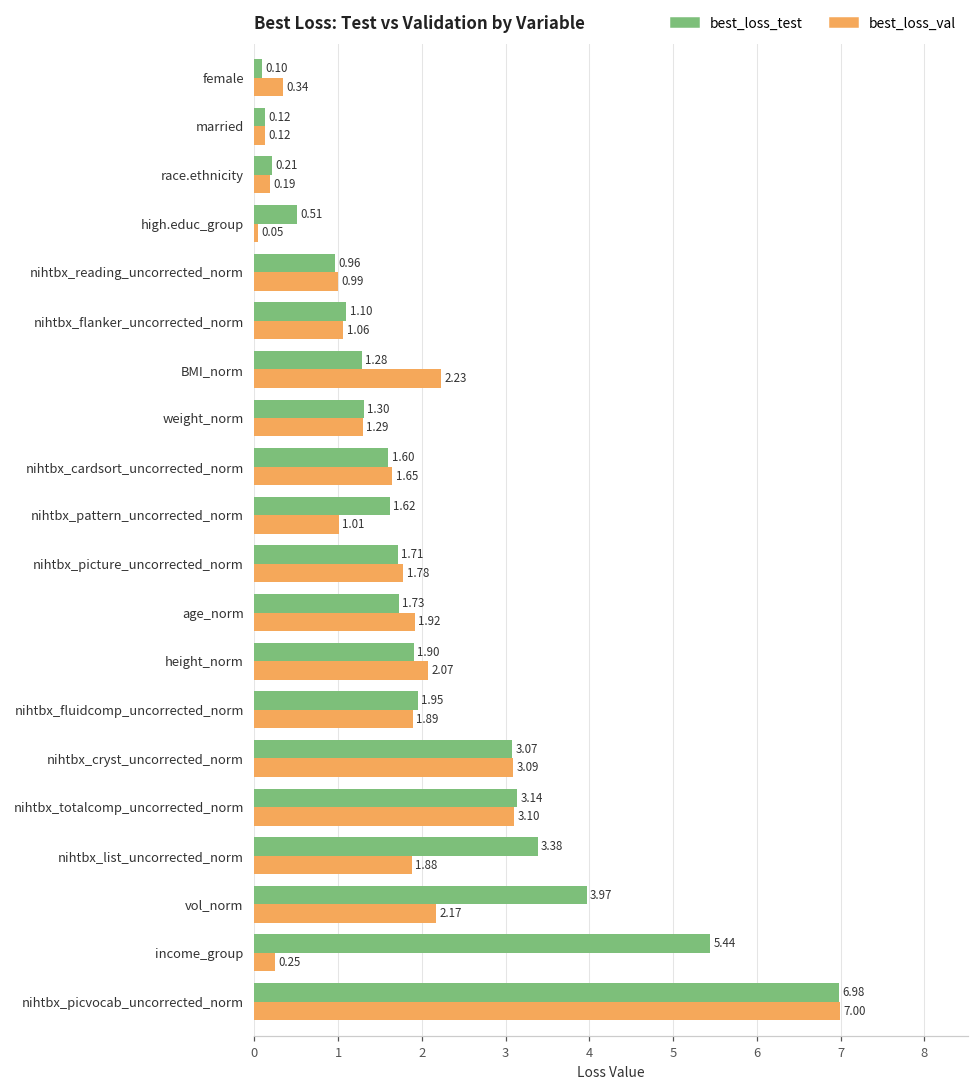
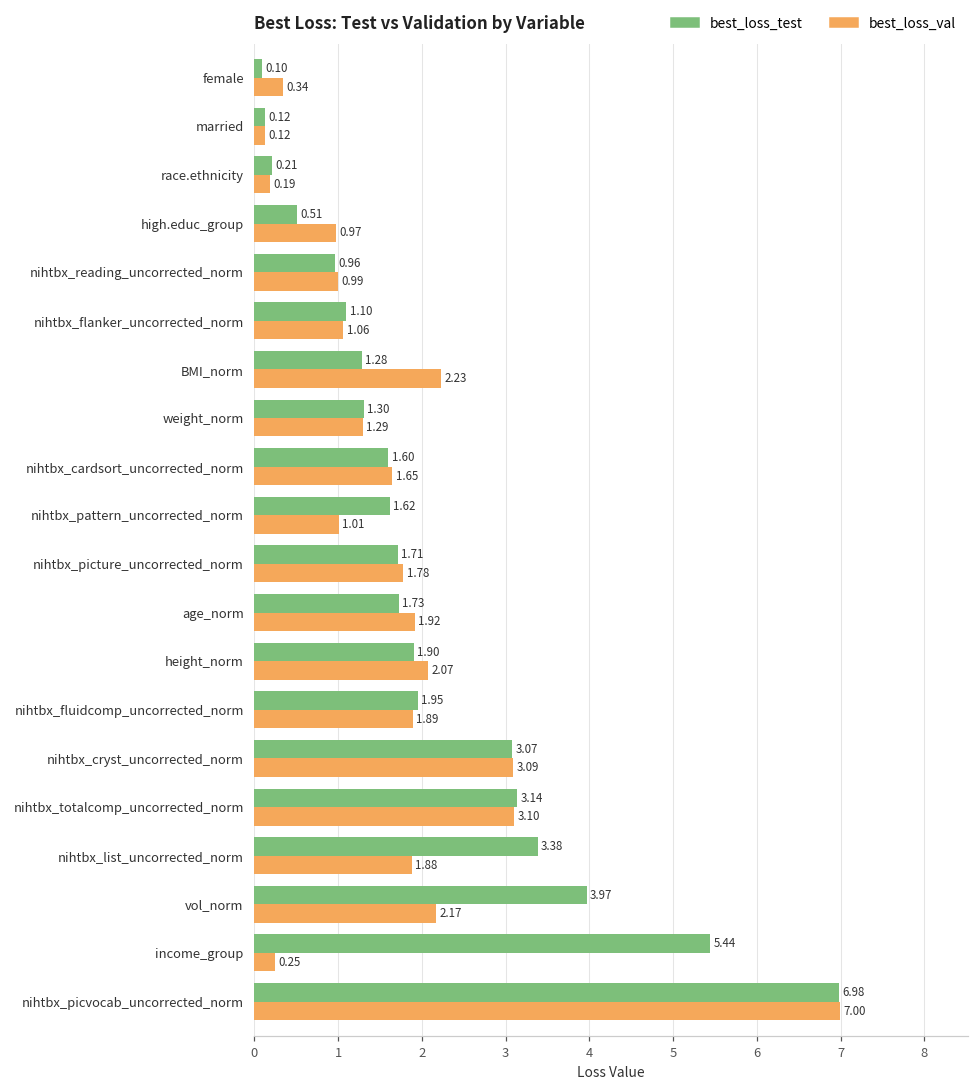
  {
    "best_loss_test": {
      "female": 0.10,
      "married": 0.12,
      "race.ethnicity": 0.21,
      "high.educ_group": 0.51,
      "nihtbx_reading_uncorrected_norm": 0.96,
      "nihtbx_flanker_uncorrected_norm": 1.10,
      "BMI_norm": 1.28,
      "weight_norm": 1.30,
      "nihtbx_cardsort_uncorrected_norm": 1.60,
      "nihtbx_pattern_uncorrected_norm": 1.62,
      "nihtbx_picture_uncorrected_norm": 1.71,
      "age_norm": 1.73,
      "height_norm": 1.90,
      "nihtbx_fluidcomp_uncorrected_norm": 1.95,
      "nihtbx_cryst_uncorrected_norm": 3.07,
      "nihtbx_totalcomp_uncorrected_norm": 3.14,
      "nihtbx_list_uncorrected_norm": 3.38,
      "vol_norm": 3.97,
      "income_group": 5.44,
      "nihtbx_picvocab_uncorrected_norm": 6.98
    },
    "best_loss_val": {
      "female": 0.34,
      "married": 0.12,
      "race.ethnicity": 0.19,
-     "high.educ_group": 0.05,
+     "high.educ_group": 0.97,
      "nihtbx_reading_uncorrected_norm": 0.99,
      "nihtbx_flanker_uncorrected_norm": 1.06,
      "BMI_norm": 2.23,
      "weight_norm": 1.29,
      "nihtbx_cardsort_uncorrected_norm": 1.65,
      "nihtbx_pattern_uncorrected_norm": 1.01,
      "nihtbx_picture_uncorrected_norm": 1.78,
      "age_norm": 1.92,
      "height_norm": 2.07,
      "nihtbx_fluidcomp_uncorrected_norm": 1.89,
      "nihtbx_cryst_uncorrected_norm": 3.09,
      "nihtbx_totalcomp_uncorrected_norm": 3.10,
      "nihtbx_list_uncorrected_norm": 1.88,
      "vol_norm": 2.17,
      "income_group": 0.25,
      "nihtbx_picvocab_uncorrected_norm": 7.00
    }
  }
